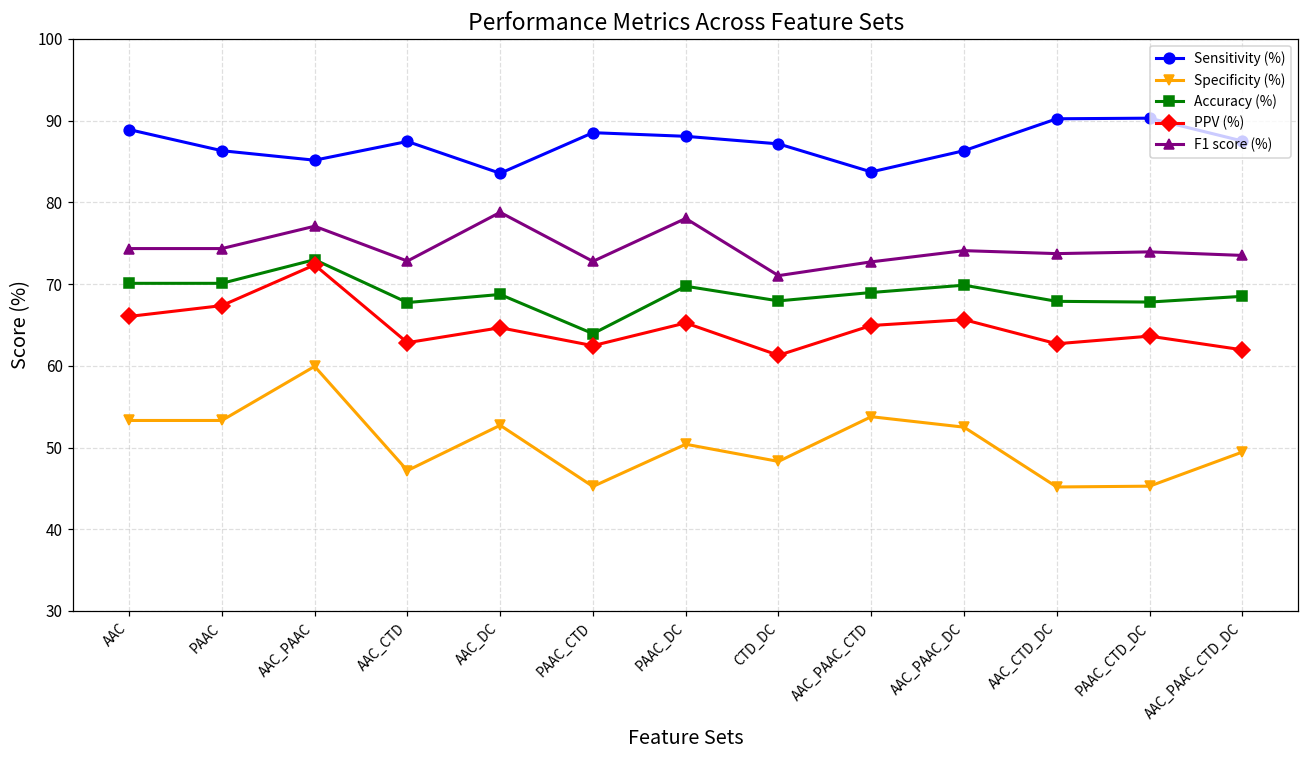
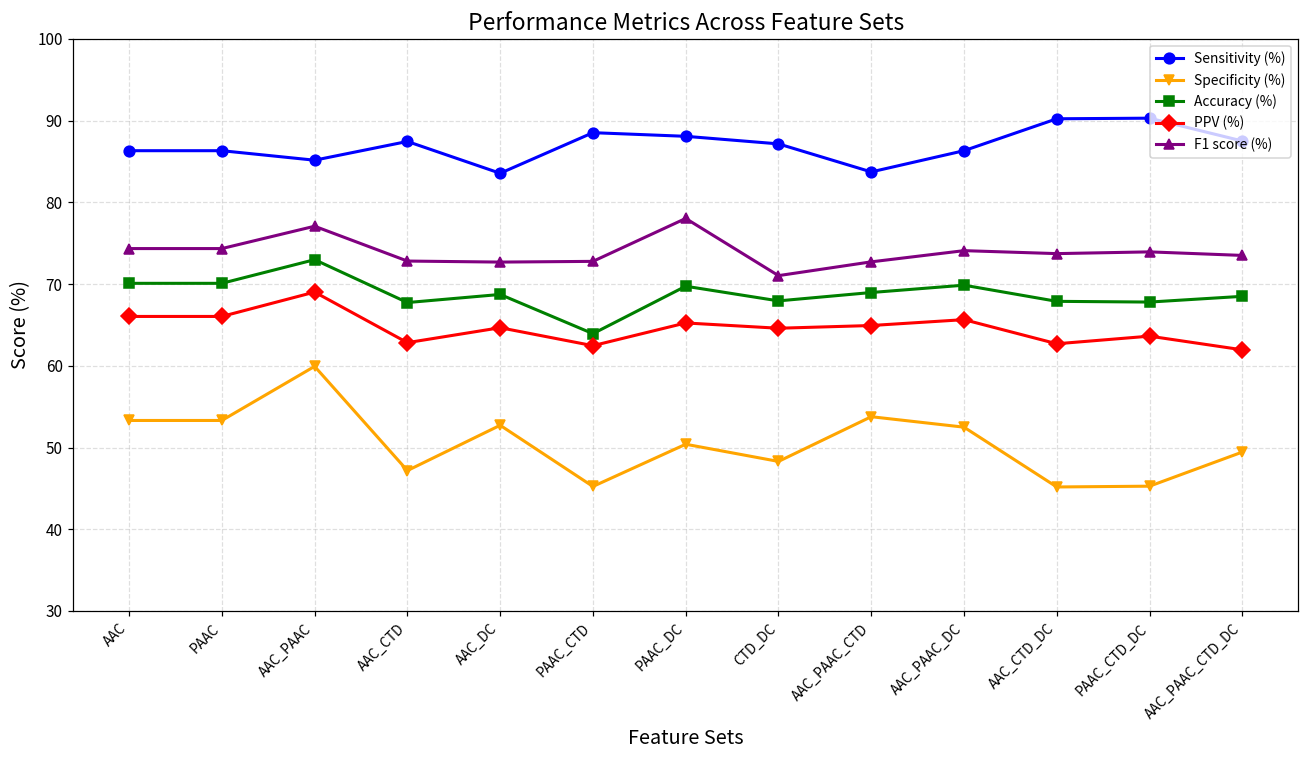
  {
    "Sensitivity (%)": {
-     "AAC": 89,
+     "AAC": 86,
      "PAAC": 86,
      "AAC_PAAC": 85,
      "AAC_CTD": 87,
      "AAC_DC": 84,
      "PAAC_CTD": 89,
      "PAAC_DC": 88,
      "CTD_DC": 87,
      "AAC_PAAC_CTD": 84,
      "AAC_PAAC_DC": 86,
      "AAC_CTD_DC": 90,
      "PAAC_CTD_DC": 90
    },
    "Specificity (%)": {
      "AAC": 53,
      "PAAC": 53,
      "AAC_PAAC": 60,
      "AAC_CTD": 47,
      "AAC_DC": 53,
      "PAAC_CTD": 45,
      "PAAC_DC": 50,
      "CTD_DC": 48,
      "AAC_PAAC_CTD": 54,
      "AAC_PAAC_DC": 52,
      "AAC_CTD_DC": 45,
      "PAAC_CTD_DC": 45,
      "AAC_PAAC_CTD_DC": 49
    },
    "Accuracy (%)": {
      "AAC": 70,
      "PAAC": 70,
      "AAC_PAAC": 73,
      "AAC_CTD": 68,
      "AAC_DC": 69,
      "PAAC_CTD": 64,
      "PAAC_DC": 70,
      "CTD_DC": 68,
      "AAC_PAAC_CTD": 69,
      "AAC_PAAC_DC": 70,
      "AAC_CTD_DC": 68,
      "PAAC_CTD_DC": 68,
      "AAC_PAAC_CTD_DC": 68
    },
    "PPV (%)": {
      "AAC": 66,
-     "PAAC": 67,
-     "AAC_PAAC": 72,
+     "PAAC": 66,
+     "AAC_PAAC": 69,
      "AAC_CTD": 63,
      "AAC_DC": 65,
      "PAAC_CTD": 62,
      "PAAC_DC": 65,
-     "CTD_DC": 61,
+     "CTD_DC": 65,
      "AAC_PAAC_CTD": 65,
      "AAC_PAAC_DC": 66,
      "AAC_CTD_DC": 63,
      "PAAC_CTD_DC": 64,
      "AAC_PAAC_CTD_DC": 62
    },
    "F1 score (%)": {
      "AAC": 74,
      "PAAC": 74,
      "AAC_PAAC": 77,
      "AAC_CTD": 73,
-     "AAC_DC": 79,
+     "AAC_DC": 73,
      "PAAC_CTD": 73,
      "PAAC_DC": 78,
      "CTD_DC": 71,
      "AAC_PAAC_CTD": 73,
      "AAC_PAAC_DC": 74,
      "AAC_CTD_DC": 74,
      "PAAC_CTD_DC": 74,
      "AAC_PAAC_CTD_DC": 74
    }
  }
